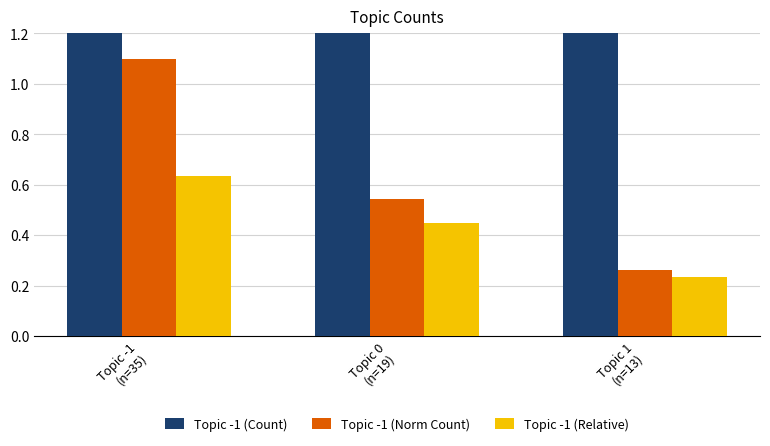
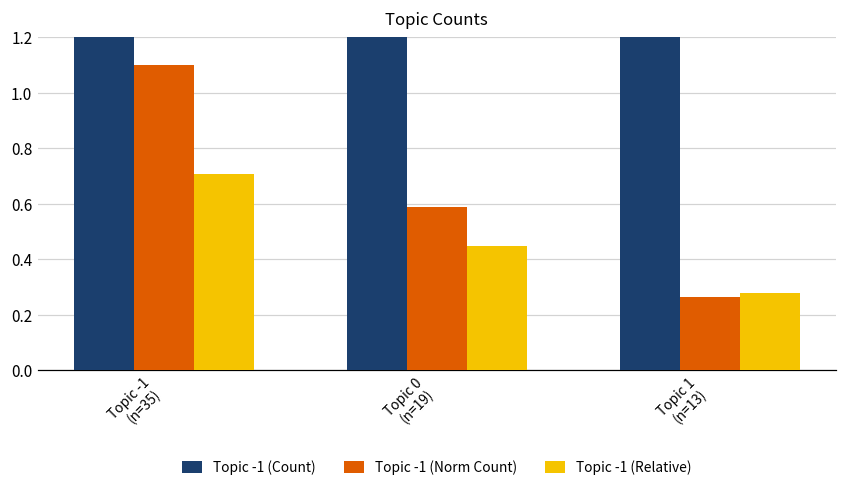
  {
    "Topic -1 (Norm Count)": {
      "Topic -1 (n=35)": 1.10,
-     "Topic 0 (n=19)": 0.54,
+     "Topic 0 (n=19)": 0.59,
      "Topic 1 (n=13)": 0.26
    },
    "Topic -1 (Relative)": {
-     "Topic -1 (n=35)": 0.64,
+     "Topic -1 (n=35)": 0.71,
      "Topic 0 (n=19)": 0.45,
-     "Topic 1 (n=13)": 0.24
+     "Topic 1 (n=13)": 0.28
    }
  }
